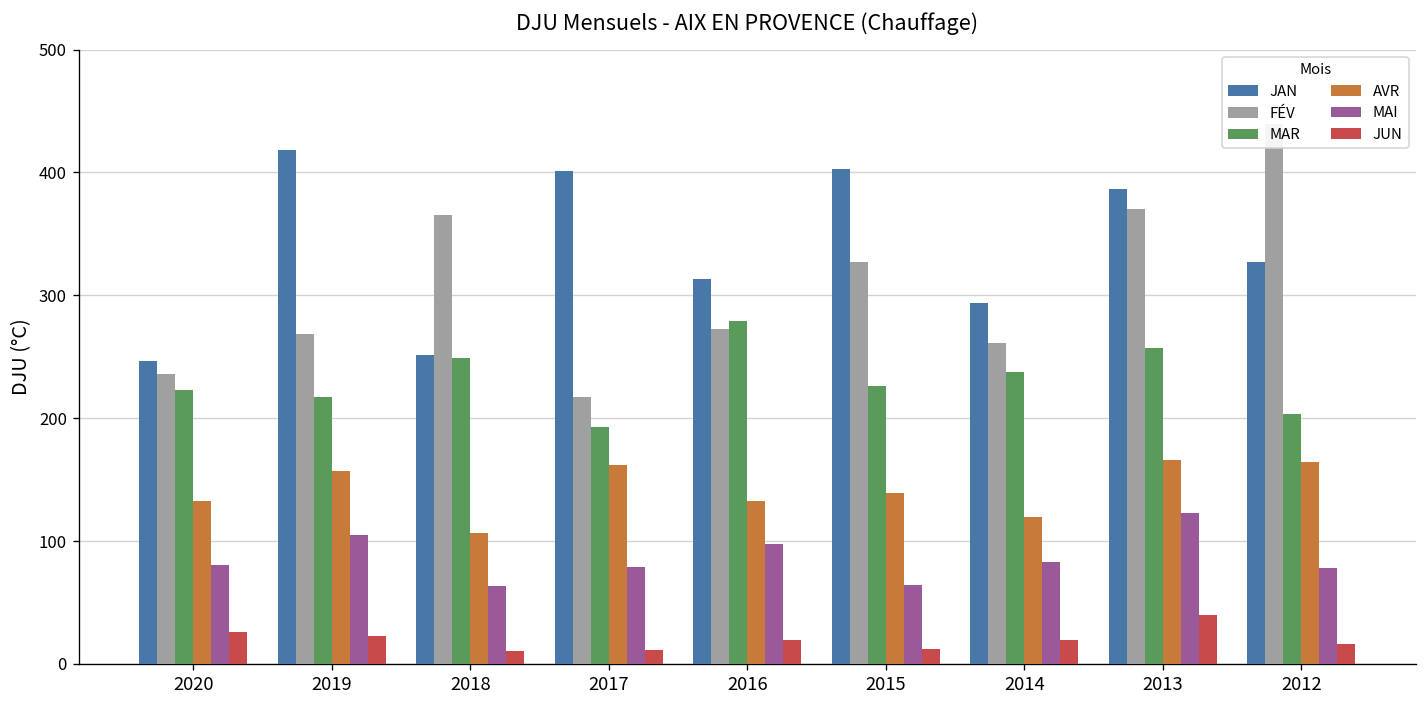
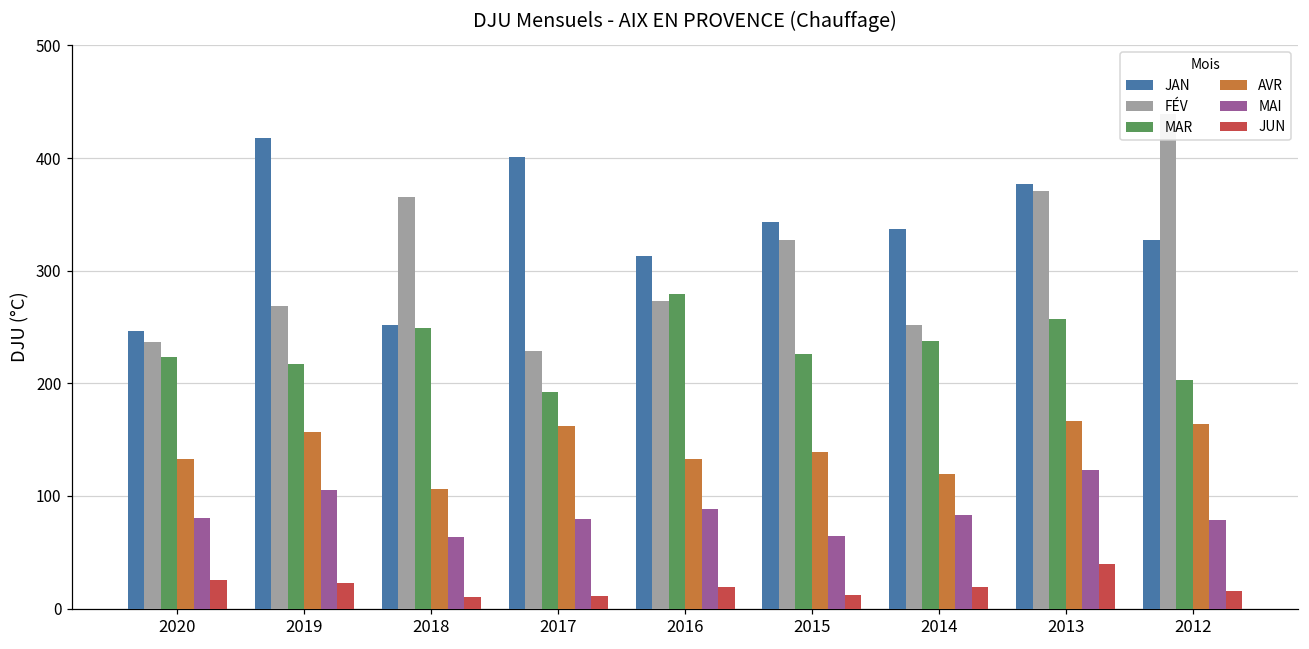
  {
    "JAN": {
      "2020": 247,
      "2019": 418,
      "2018": 252,
      "2017": 401,
      "2016": 313,
-     "2015": 403,
-     "2014": 294,
-     "2013": 387,
+     "2015": 343,
+     "2014": 338,
+     "2013": 377,
      "2012": 327
    },
    "FÉV": {
      "2020": 236,
      "2019": 269,
      "2018": 366,
-     "2017": 217,
+     "2017": 228,
      "2016": 273,
      "2015": 327,
-     "2014": 261,
+     "2014": 252,
      "2013": 371
    },
    "MAR": {
      "2020": 223,
      "2019": 218,
      "2018": 249,
      "2017": 193,
      "2016": 279,
      "2015": 226,
      "2014": 238,
      "2013": 257,
      "2012": 203
    },
    "MAI": {
      "2020": 80,
      "2019": 105,
      "2018": 63,
      "2017": 79,
-     "2016": 98,
+     "2016": 88,
      "2015": 64,
      "2014": 83,
      "2013": 123,
      "2012": 78
    }
  }
